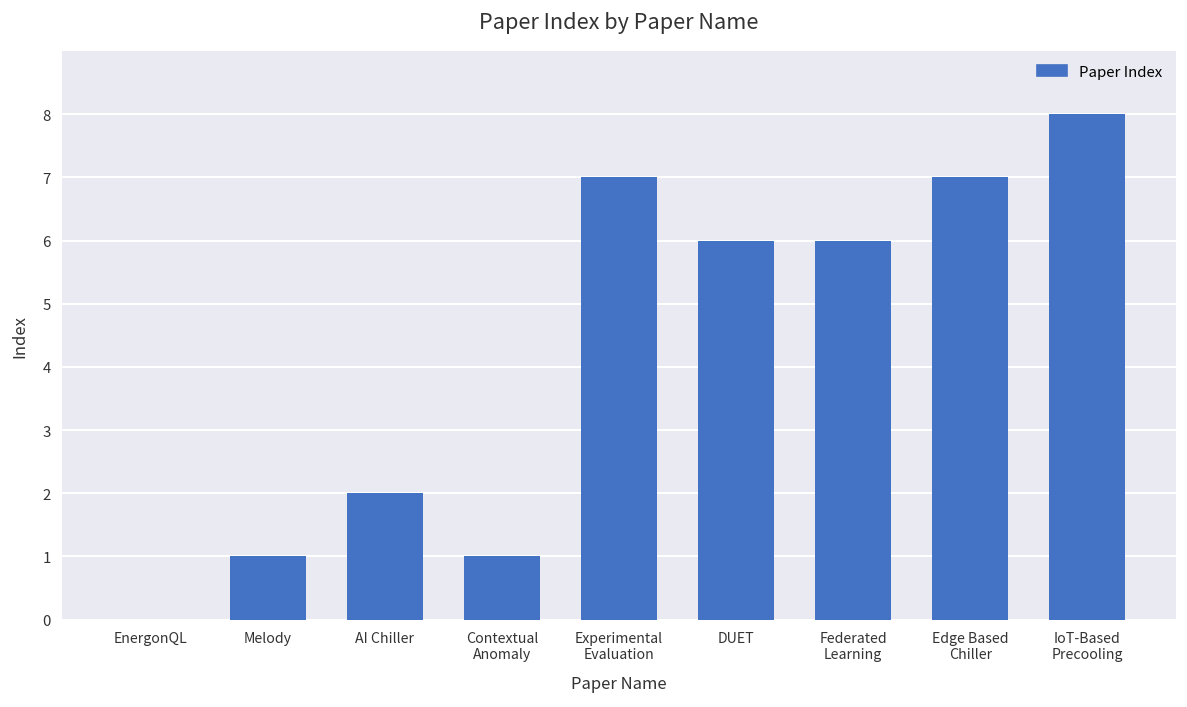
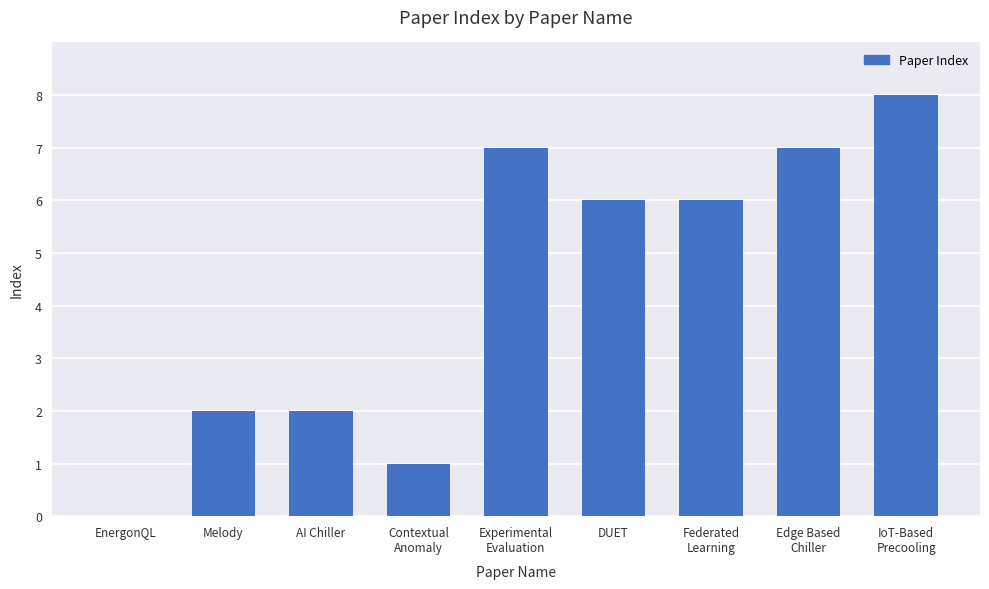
  {
    "EnergonQL": 0,
-   "Melody": 1,
+   "Melody": 2,
    "AI Chiller": 2,
    "Contextual Anomaly": 1,
    "Experimental Evaluation": 7,
    "DUET": 6,
    "Federated Learning": 6,
    "Edge Based Chiller": 7,
    "IoT-Based Precooling": 8
  }
